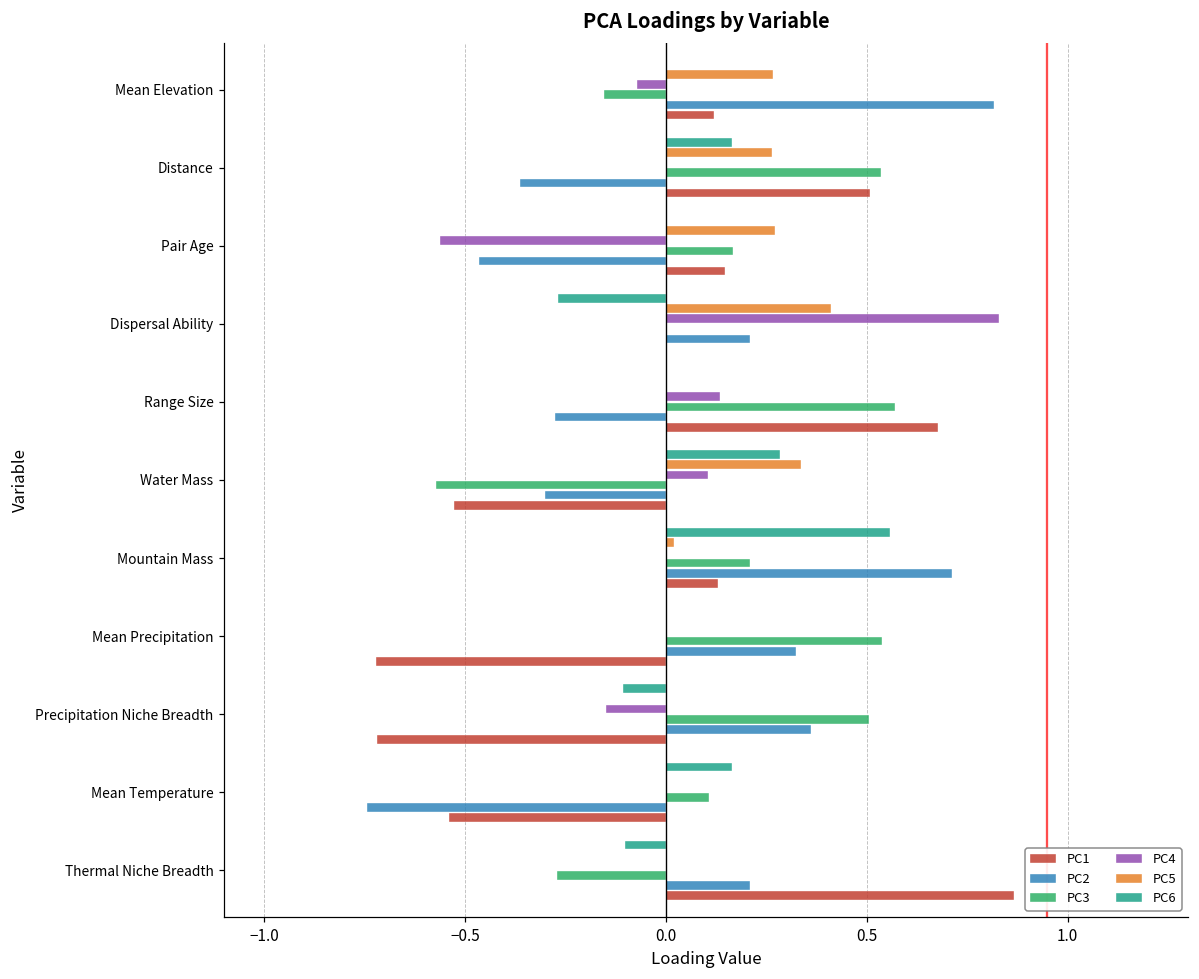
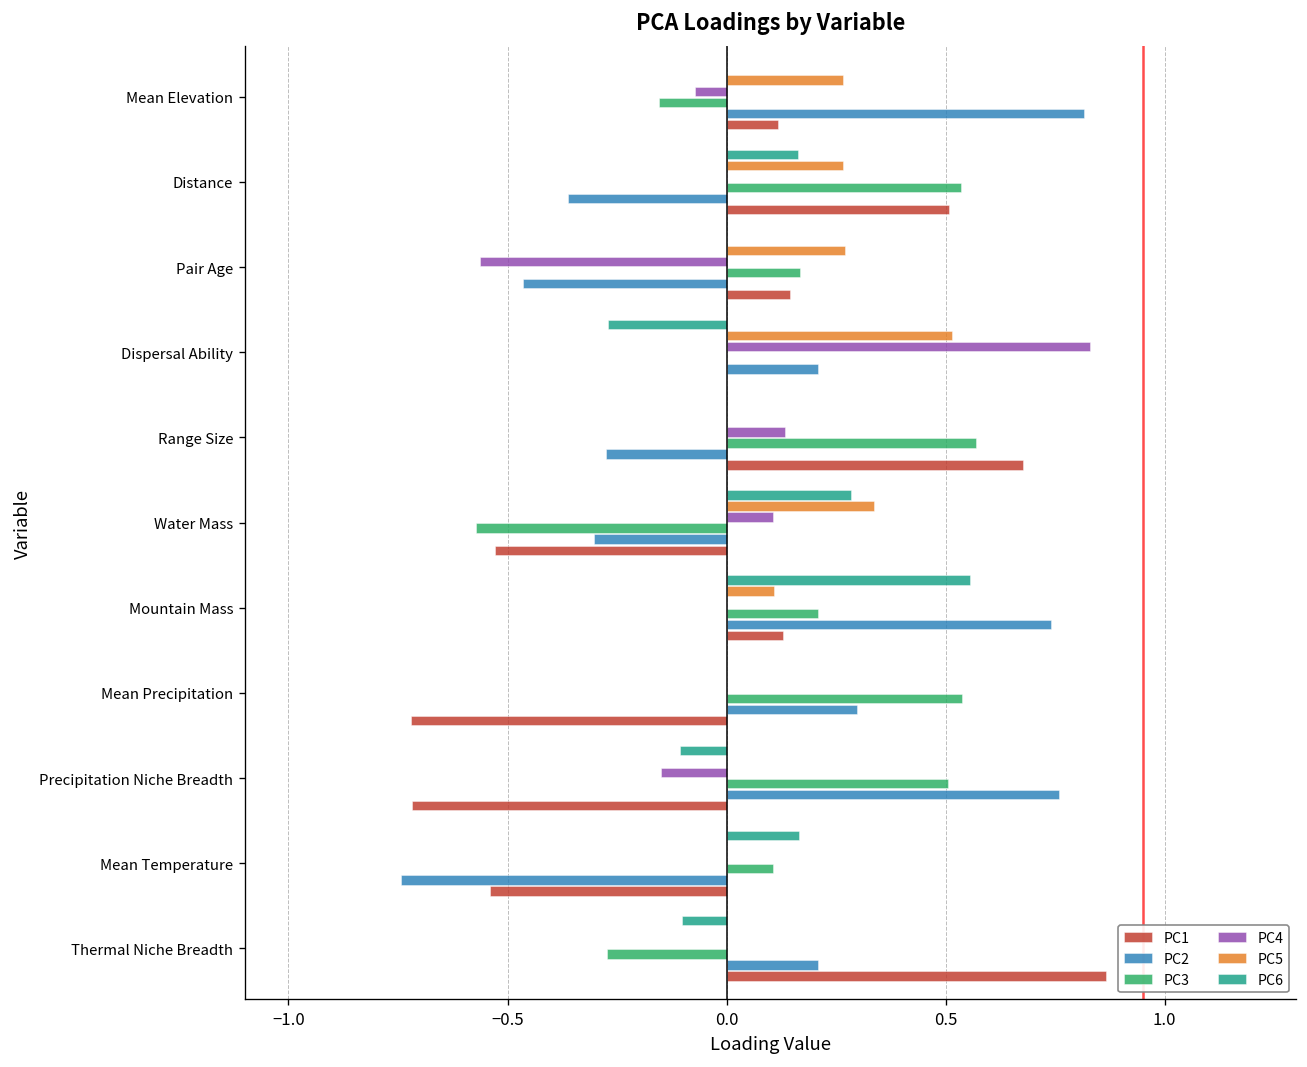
  {
    "PC1": {
      "Mean Elevation": 0.12,
      "Distance": 0.51,
      "Pair Age": 0.15,
      "Dispersal Ability": 0.00,
      "Range Size": 0.68,
      "Water Mass": -0.53,
      "Mountain Mass": 0.13,
      "Mean Precipitation": -0.72,
      "Precipitation Niche Breadth": -0.72,
      "Mean Temperature": -0.54,
      "Thermal Niche Breadth": 0.87
    },
    "PC2": {
      "Mean Elevation": 0.82,
      "Distance": -0.36,
      "Pair Age": -0.46,
      "Dispersal Ability": 0.21,
      "Range Size": -0.28,
      "Water Mass": -0.30,
-     "Mountain Mass": 0.71,
-     "Mean Precipitation": 0.32,
-     "Precipitation Niche Breadth": 0.36,
+     "Mountain Mass": 0.74,
+     "Mean Precipitation": 0.30,
+     "Precipitation Niche Breadth": 0.76,
      "Mean Temperature": -0.74,
      "Thermal Niche Breadth": 0.21
    },
    "PC4": {
      "Mean Elevation": -0.07,
      "Distance": 0.00,
      "Pair Age": -0.56,
      "Dispersal Ability": 0.83,
      "Range Size": 0.13,
      "Water Mass": 0.10,
      "Mountain Mass": 0.00,
      "Mean Precipitation": 0.00,
      "Precipitation Niche Breadth": -0.15,
      "Mean Temperature": 0.00,
      "Thermal Niche Breadth": 0.00
    },
    "PC5": {
      "Mean Elevation": 0.27,
      "Distance": 0.27,
      "Pair Age": 0.27,
-     "Dispersal Ability": 0.41,
+     "Dispersal Ability": 0.51,
      "Range Size": 0.00,
      "Water Mass": 0.34,
-     "Mountain Mass": 0.02,
+     "Mountain Mass": 0.11,
      "Mean Precipitation": 0.00,
      "Precipitation Niche Breadth": 0.00,
      "Mean Temperature": 0.00,
      "Thermal Niche Breadth": 0.00
    }
  }
